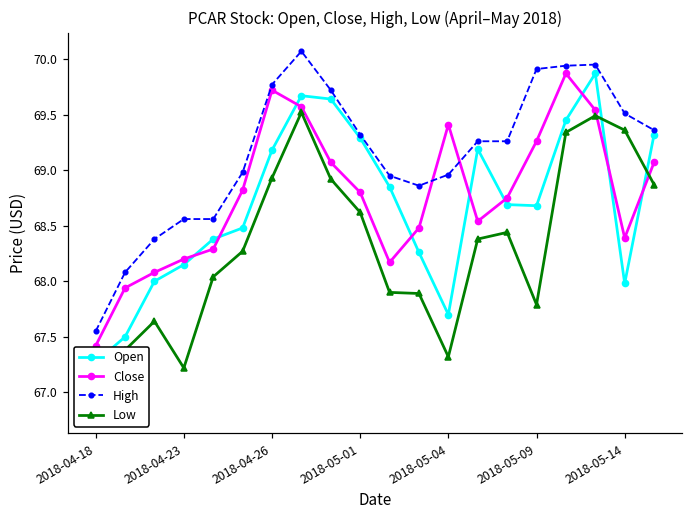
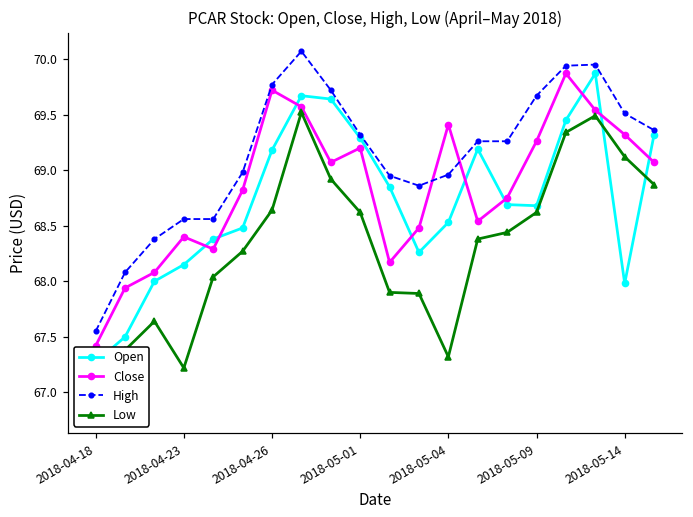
  {
    "Open": {
      "2018-04-23": 68.15,
      "2018-04-26": 69.18,
      "2018-05-01": 69.29,
-     "2018-05-04": 67.70,
+     "2018-05-04": 68.53,
      "2018-05-09": 68.68,
      "2018-05-14": 67.98
    },
    "Close": {
      "2018-04-18": 67.42,
-     "2018-04-23": 68.2,
+     "2018-04-23": 68.4,
      "2018-04-26": 69.72,
-     "2018-05-01": 68.8,
+     "2018-05-01": 69.2,
      "2018-05-04": 69.41,
      "2018-05-09": 69.26,
-     "2018-05-14": 68.39
+     "2018-05-14": 69.32
    },
    "High": {
      "2018-04-18": 67.55,
      "2018-04-23": 68.56,
      "2018-04-26": 69.77,
      "2018-05-01": 69.32,
      "2018-05-04": 68.96,
-     "2018-05-09": 69.91,
+     "2018-05-09": 69.67,
      "2018-05-14": 69.51
    },
    "Low": {
      "2018-04-23": 67.22,
-     "2018-04-26": 68.93,
+     "2018-04-26": 68.64,
      "2018-05-01": 68.62,
      "2018-05-04": 67.32,
-     "2018-05-09": 67.79,
-     "2018-05-14": 69.36
+     "2018-05-09": 68.62,
+     "2018-05-14": 69.12
    }
  }
